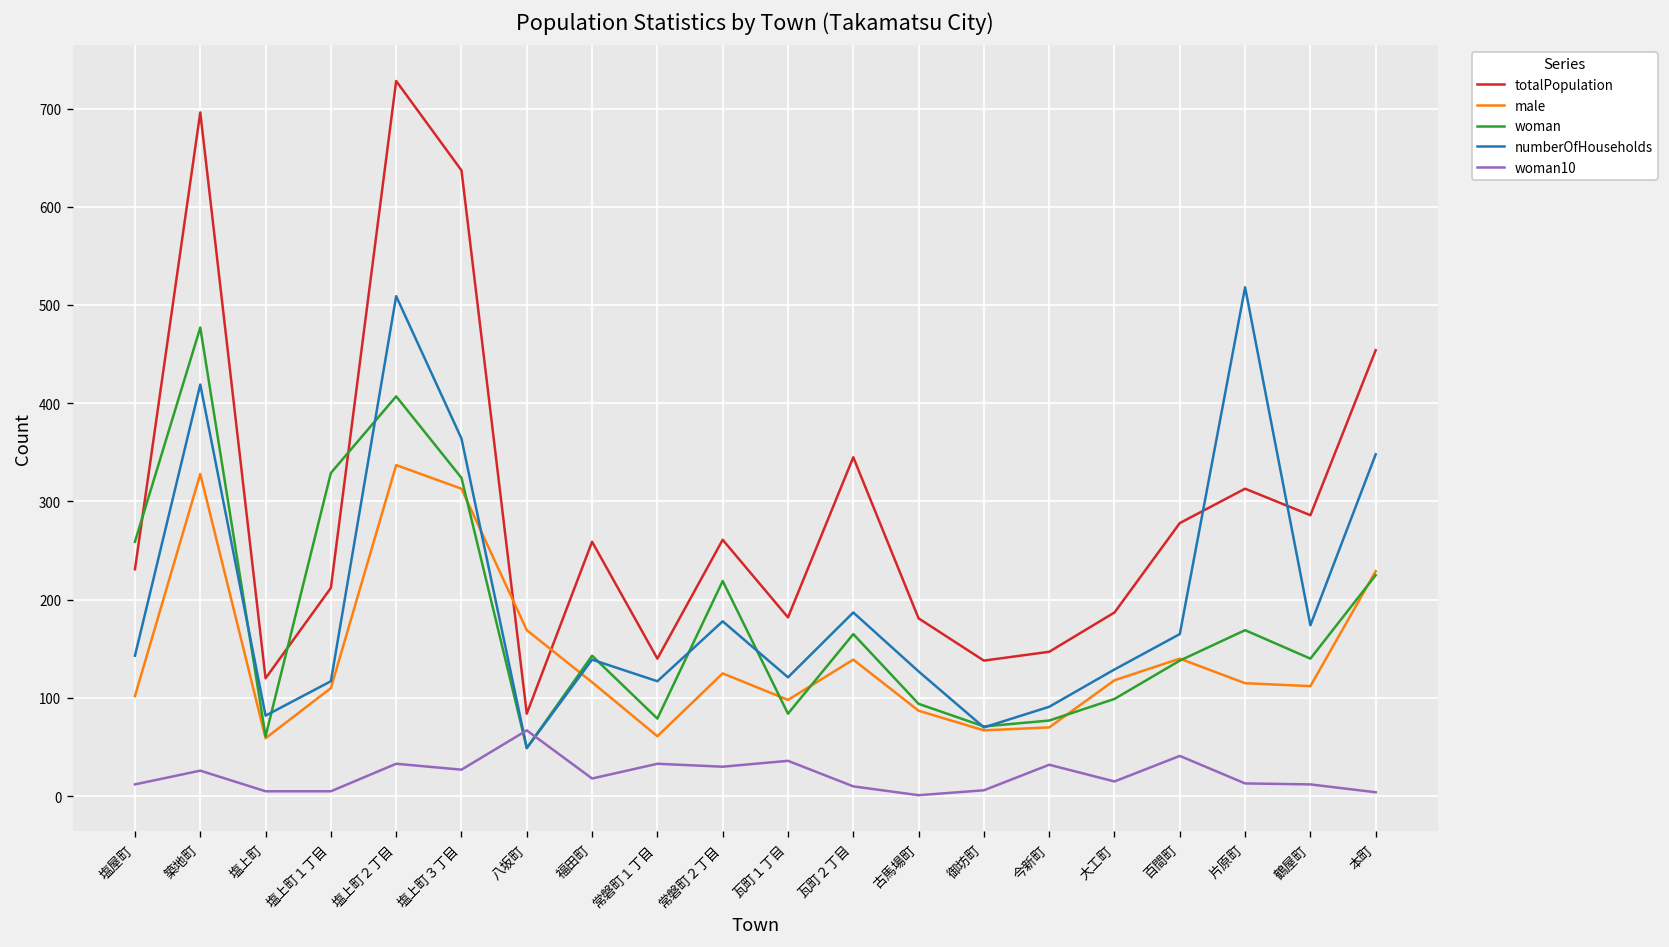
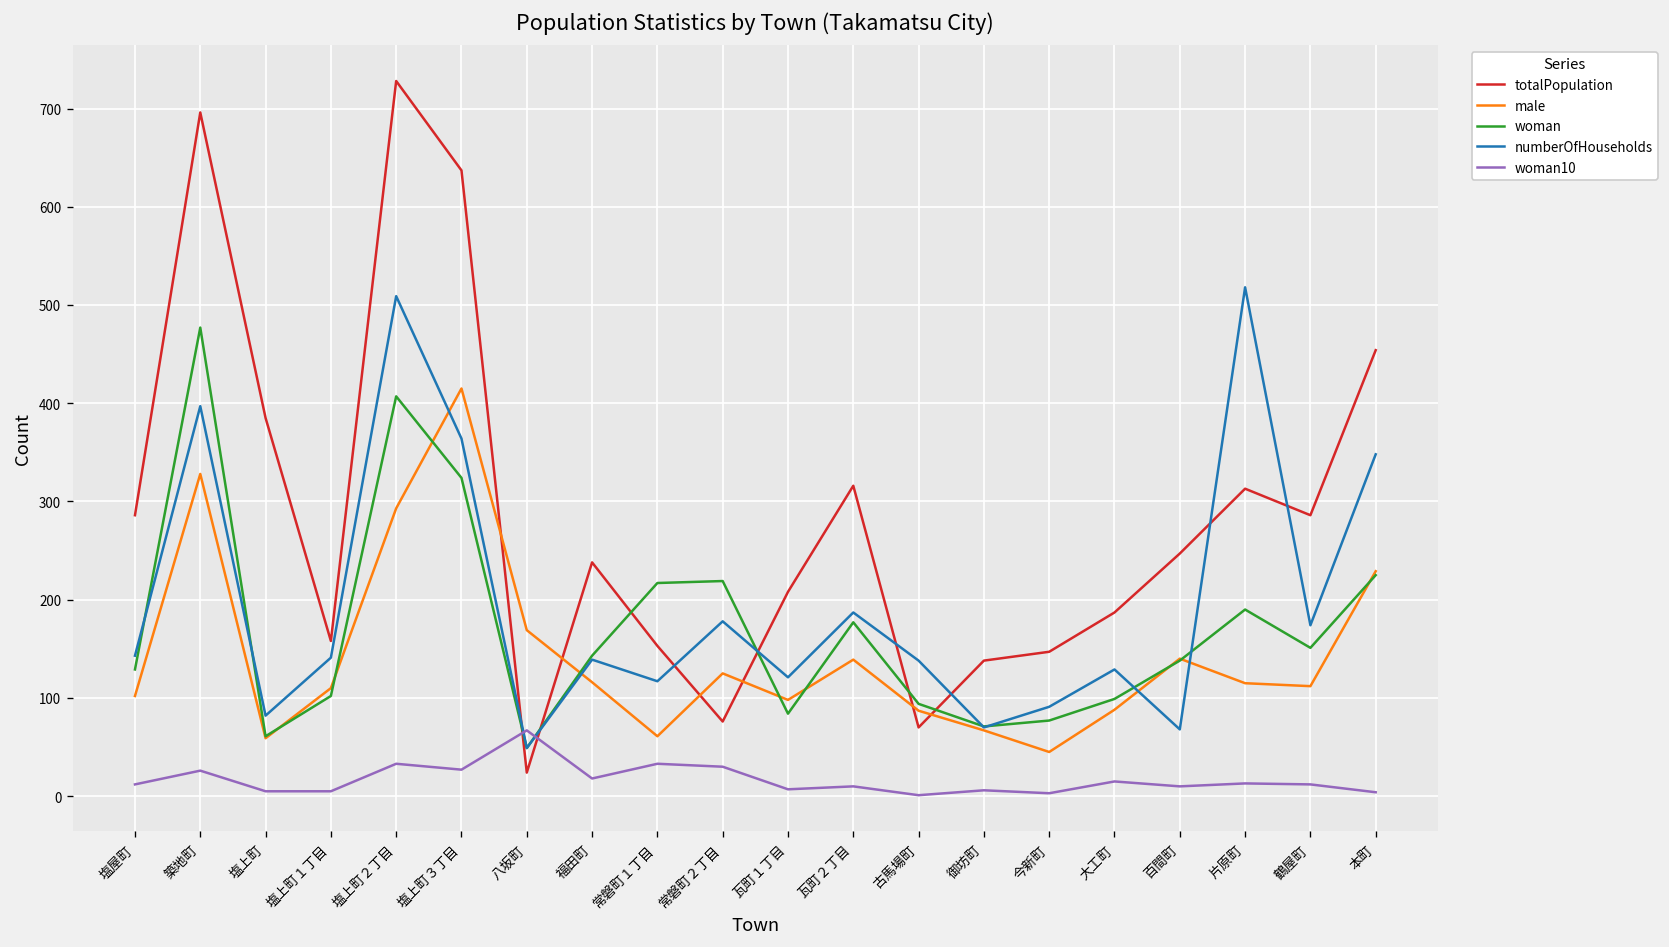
  {
    "totalPopulation": {
-     "塩屋町": 230,
+     "塩屋町": 290,
      "築地町": 700,
-     "塩上町": 120,
-     "塩上町１丁目": 210,
+     "塩上町": 390,
+     "塩上町１丁目": 160,
      "塩上町２丁目": 730,
      "塩上町３丁目": 640,
-     "八坂町": 80,
-     "福田町": 260,
-     "常磐町１丁目": 140,
-     "常磐町２丁目": 260,
-     "瓦町１丁目": 180,
-     "瓦町２丁目": 350,
-     "古馬場町": 180,
+     "八坂町": 20,
+     "福田町": 240,
+     "常磐町１丁目": 150,
+     "常磐町２丁目": 80,
+     "瓦町１丁目": 210,
+     "瓦町２丁目": 320,
+     "古馬場町": 70,
      "御坊町": 140,
      "今新町": 150,
      "大工町": 190,
-     "百間町": 280,
+     "百間町": 250,
      "片原町": 310,
      "鶴屋町": 290,
      "本町": 450
    },
    "male": {
      "塩屋町": 100,
      "築地町": 330,
      "塩上町１丁目": 110,
-     "塩上町２丁目": 340,
-     "塩上町３丁目": 310,
+     "塩上町２丁目": 290,
+     "塩上町３丁目": 420,
      "八坂町": 170,
      "福田町": 120,
      "常磐町１丁目": 60,
      "常磐町２丁目": 130,
      "瓦町１丁目": 100,
      "瓦町２丁目": 140,
      "古馬場町": 90,
-     "今新町": 70,
-     "大工町": 120,
+     "今新町": 50,
+     "大工町": 90,
      "片原町": 120,
      "鶴屋町": 110,
      "本町": 230
    },
    "woman": {
-     "塩屋町": 260,
+     "塩屋町": 130,
      "築地町": 480,
-     "塩上町１丁目": 330,
+     "塩上町１丁目": 100,
      "塩上町２丁目": 410,
      "塩上町３丁目": 320,
      "福田町": 140,
-     "常磐町１丁目": 80,
+     "常磐町１丁目": 220,
      "常磐町２丁目": 220,
      "瓦町１丁目": 80,
-     "瓦町２丁目": 170,
+     "瓦町２丁目": 180,
      "古馬場町": 90,
      "今新町": 80,
      "大工町": 100,
-     "片原町": 170,
-     "鶴屋町": 140,
+     "片原町": 190,
+     "鶴屋町": 150,
      "本町": 230
    },
    "numberOfHouseholds": {
      "塩屋町": 140,
-     "築地町": 420,
+     "築地町": 400,
      "塩上町": 80,
-     "塩上町１丁目": 120,
+     "塩上町１丁目": 140,
      "塩上町２丁目": 510,
      "塩上町３丁目": 360,
      "福田町": 140,
      "常磐町１丁目": 120,
      "常磐町２丁目": 180,
      "瓦町１丁目": 120,
      "瓦町２丁目": 190,
-     "古馬場町": 130,
+     "古馬場町": 140,
      "今新町": 90,
      "大工町": 130,
-     "百間町": 170,
+     "百間町": 70,
      "片原町": 520,
      "鶴屋町": 170,
      "本町": 350
    },
    "woman10": {
      "塩屋町": 10,
      "築地町": 30,
      "塩上町": 10,
      "塩上町１丁目": 10,
      "塩上町２丁目": 30,
      "塩上町３丁目": 30,
      "八坂町": 70,
      "福田町": 20,
      "常磐町１丁目": 30,
      "常磐町２丁目": 30,
-     "瓦町１丁目": 40,
+     "瓦町１丁目": 10,
      "瓦町２丁目": 10,
      "古馬場町": 0,
      "御坊町": 10,
-     "今新町": 30,
+     "今新町": 0,
      "大工町": 20,
-     "百間町": 40,
+     "百間町": 10,
      "片原町": 10,
      "鶴屋町": 10,
      "本町": 0
    }
  }
